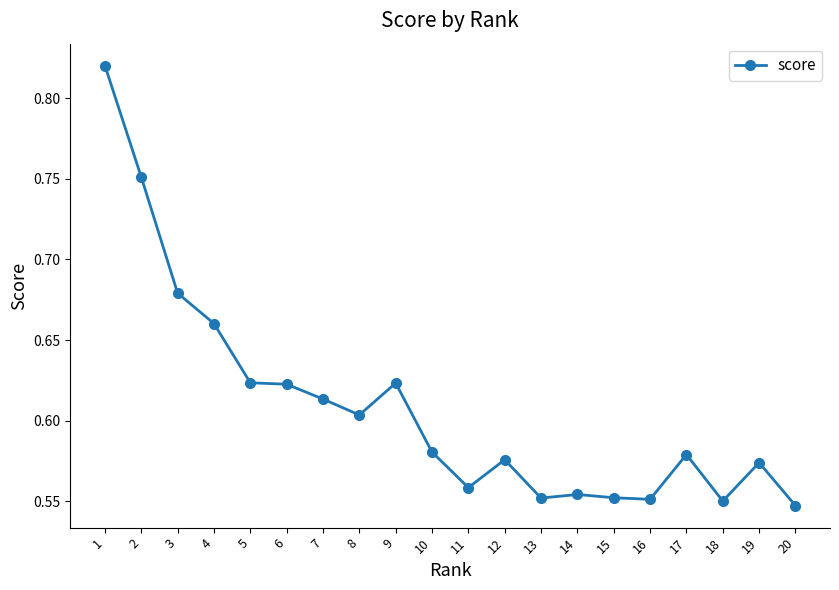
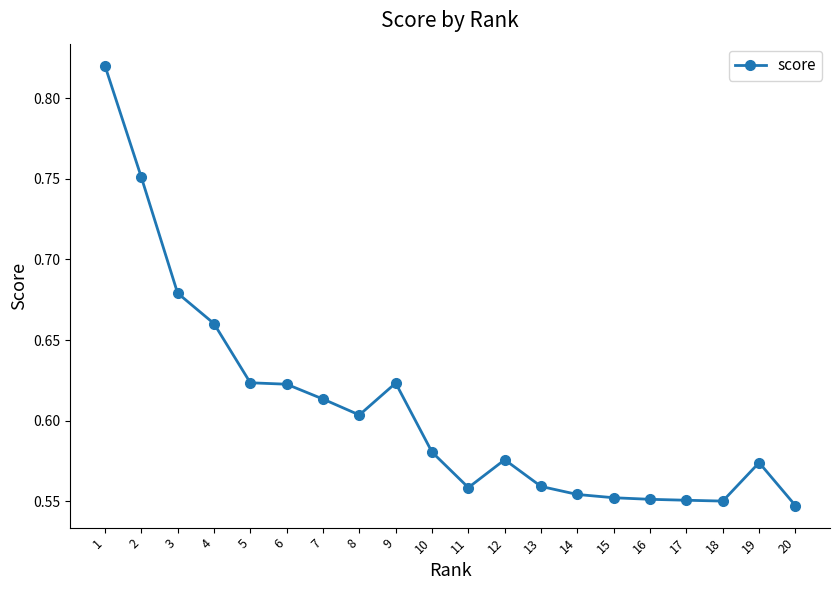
  {
    "1": 0.820,
    "2": 0.751,
    "3": 0.679,
    "4": 0.660,
    "5": 0.624,
    "6": 0.623,
    "7": 0.613,
    "8": 0.604,
    "9": 0.623,
    "10": 0.581,
    "11": 0.559,
    "12": 0.576,
-   "13": 0.552,
+   "13": 0.559,
    "14": 0.554,
    "15": 0.552,
    "16": 0.551,
-   "17": 0.579,
+   "17": 0.551,
    "18": 0.550,
    "19": 0.574,
    "20": 0.547
  }
